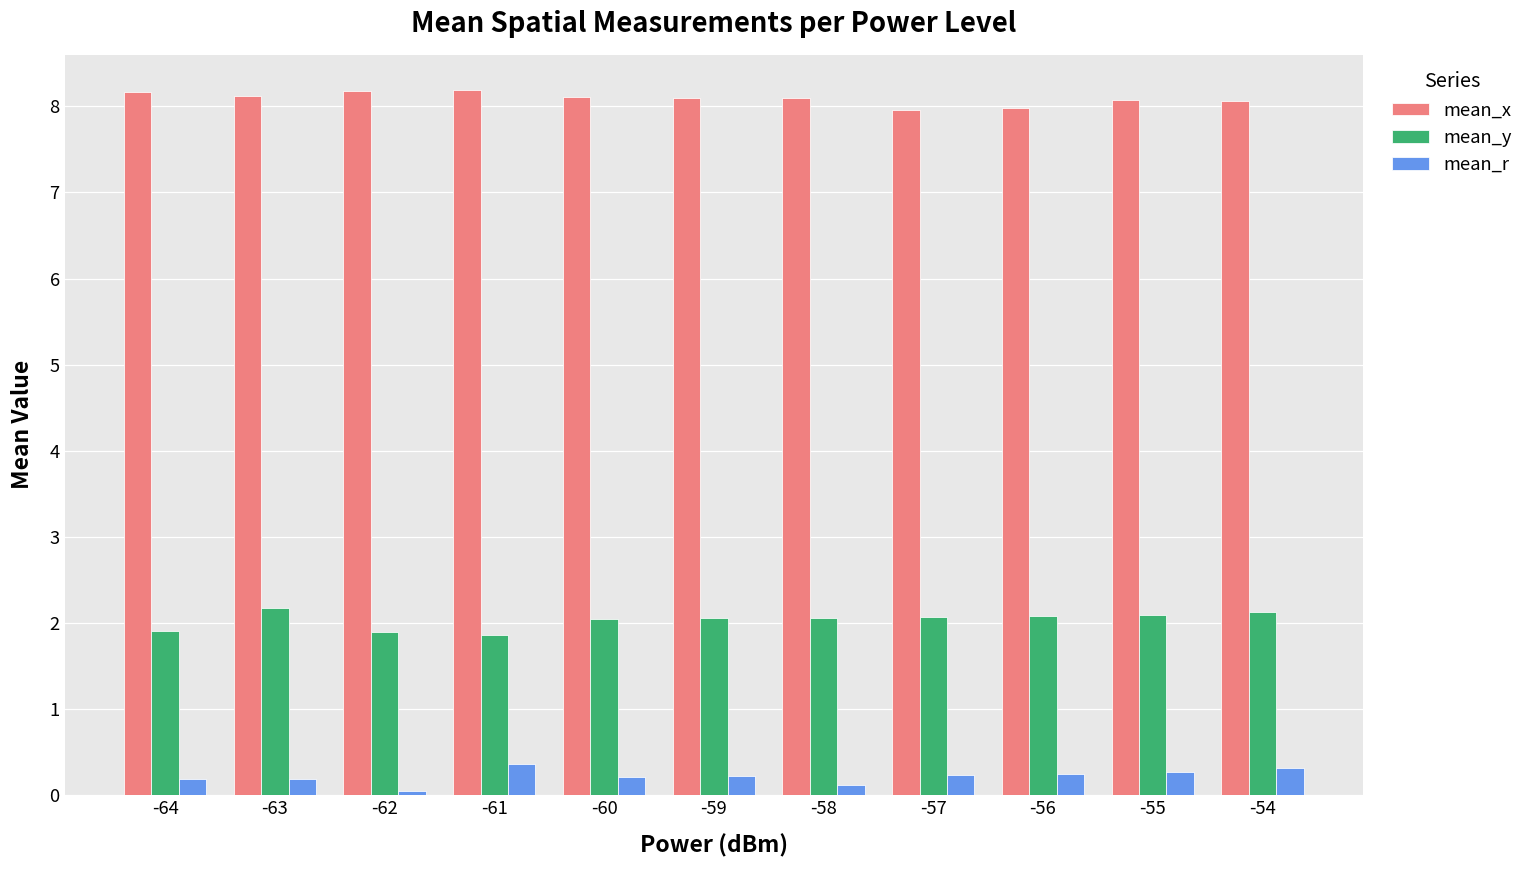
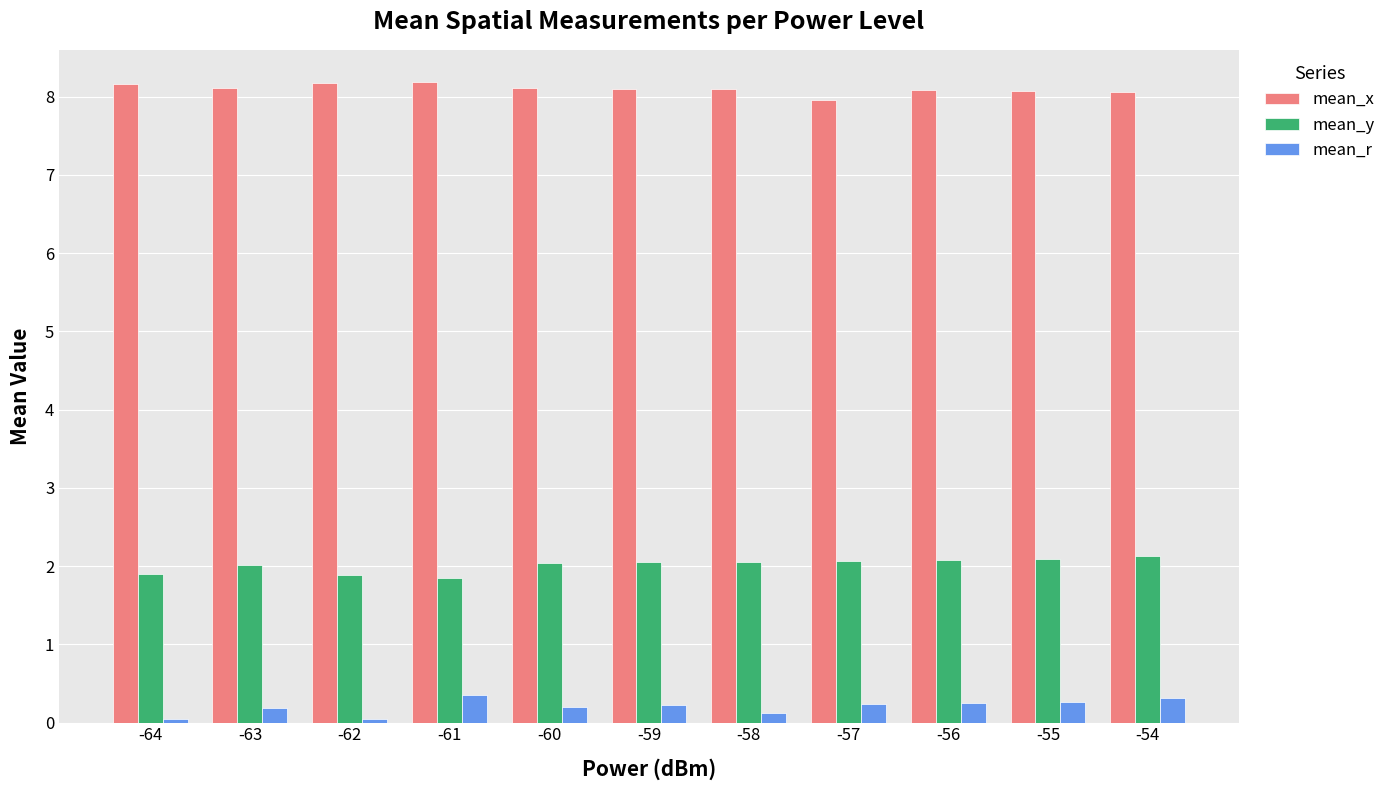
  {
    "mean_x": {
      "-64": 8.2,
      "-63": 8.1,
      "-62": 8.2,
      "-61": 8.2,
      "-60": 8.1,
      "-59": 8.1,
      "-58": 8.1,
      "-57": 8.0,
-     "-56": 8.0,
+     "-56": 8.1,
      "-55": 8.1,
      "-54": 8.1
    },
    "mean_y": {
      "-64": 1.9,
-     "-63": 2.2,
+     "-63": 2.0,
      "-62": 1.9,
      "-61": 1.9,
      "-60": 2.0,
      "-59": 2.1,
      "-58": 2.1,
      "-57": 2.1,
      "-56": 2.1,
      "-55": 2.1,
      "-54": 2.1
    },
    "mean_r": {
-     "-64": 0.2,
+     "-64": 0.1,
      "-63": 0.2,
      "-62": 0.0,
      "-61": 0.4,
      "-60": 0.2,
      "-59": 0.2,
      "-58": 0.1,
      "-57": 0.2,
      "-56": 0.2,
      "-55": 0.3,
      "-54": 0.3
    }
  }
